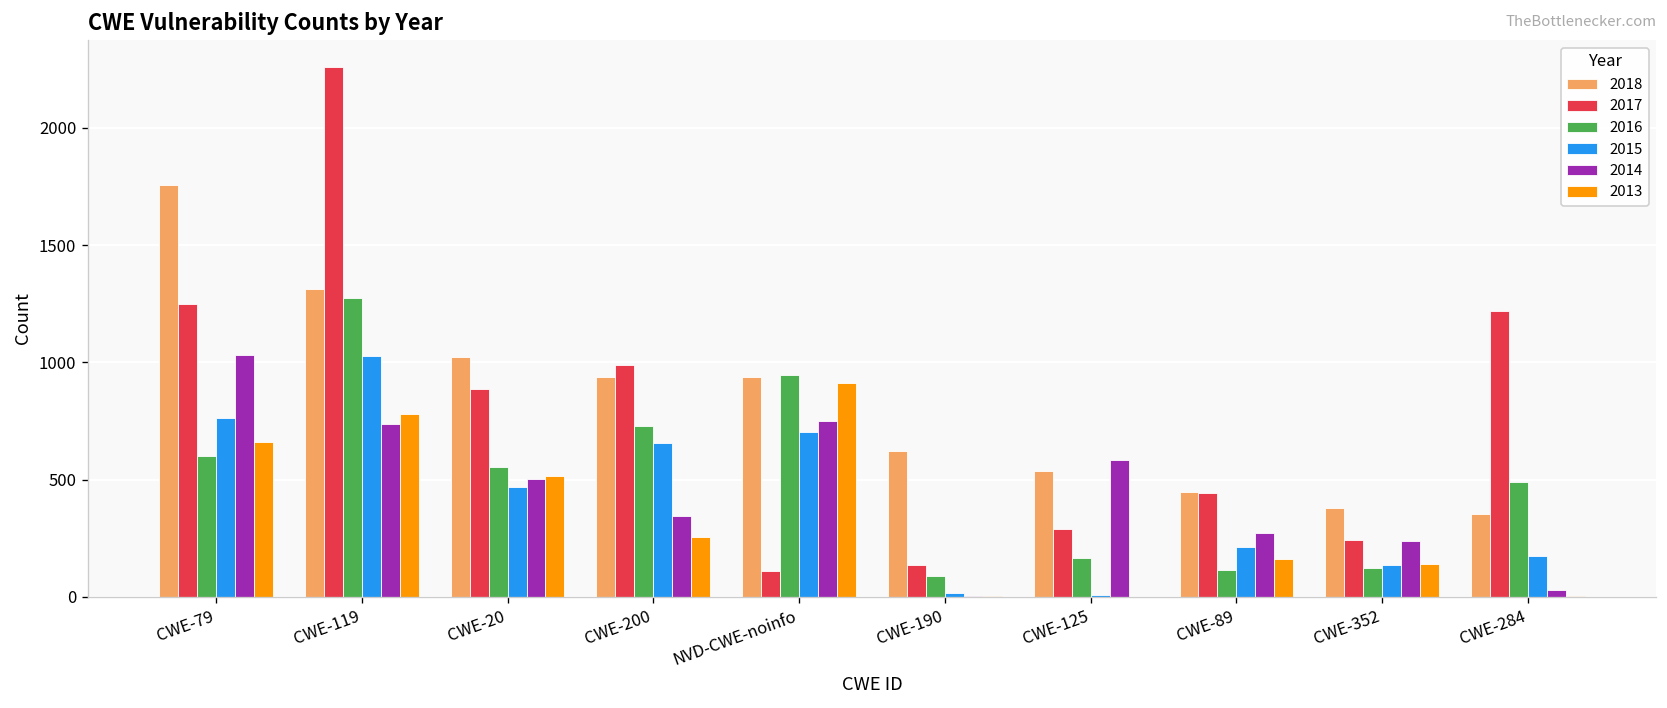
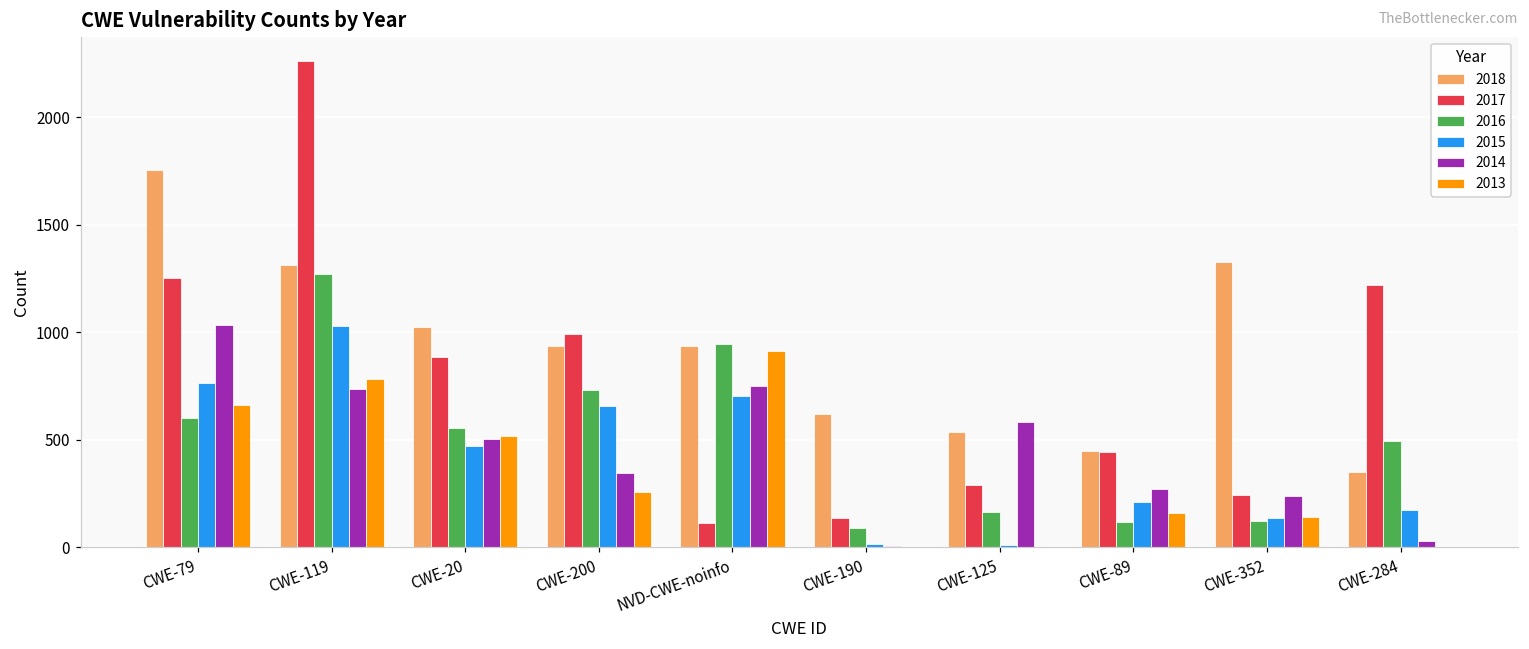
  {
    "2018": {
      "CWE-79": 1760,
      "CWE-119": 1310,
      "CWE-20": 1030,
      "CWE-200": 940,
      "NVD-CWE-noinfo": 940,
      "CWE-190": 620,
      "CWE-125": 540,
      "CWE-89": 450,
-     "CWE-352": 380,
+     "CWE-352": 1330,
      "CWE-284": 350
    },
    "2017": {
      "CWE-79": 1250,
      "CWE-119": 2260,
      "CWE-20": 890,
      "CWE-200": 990,
      "NVD-CWE-noinfo": 110,
      "CWE-190": 140,
      "CWE-125": 290,
      "CWE-89": 450,
      "CWE-352": 240,
      "CWE-284": 1220
    },
    "2016": {
      "CWE-79": 600,
      "CWE-119": 1270,
      "CWE-20": 560,
      "CWE-200": 730,
      "NVD-CWE-noinfo": 950,
      "CWE-190": 90,
      "CWE-125": 160,
      "CWE-89": 120,
      "CWE-352": 120,
      "CWE-284": 490
    },
    "2015": {
      "CWE-79": 760,
      "CWE-119": 1030,
      "CWE-20": 470,
      "CWE-200": 660,
      "NVD-CWE-noinfo": 700,
      "CWE-190": 20,
      "CWE-89": 210,
      "CWE-352": 140,
      "CWE-284": 170
    },
    "2014": {
      "CWE-79": 1030,
      "CWE-119": 740,
      "CWE-20": 500,
      "CWE-200": 350,
      "NVD-CWE-noinfo": 750,
      "CWE-125": 580,
      "CWE-89": 270,
      "CWE-352": 240,
      "CWE-284": 30
    },
    "2013": {
      "CWE-79": 660,
      "CWE-119": 780,
      "CWE-20": 520,
      "CWE-200": 260,
      "NVD-CWE-noinfo": 910,
      "CWE-125": 0,
      "CWE-89": 160,
      "CWE-352": 140
    }
  }
